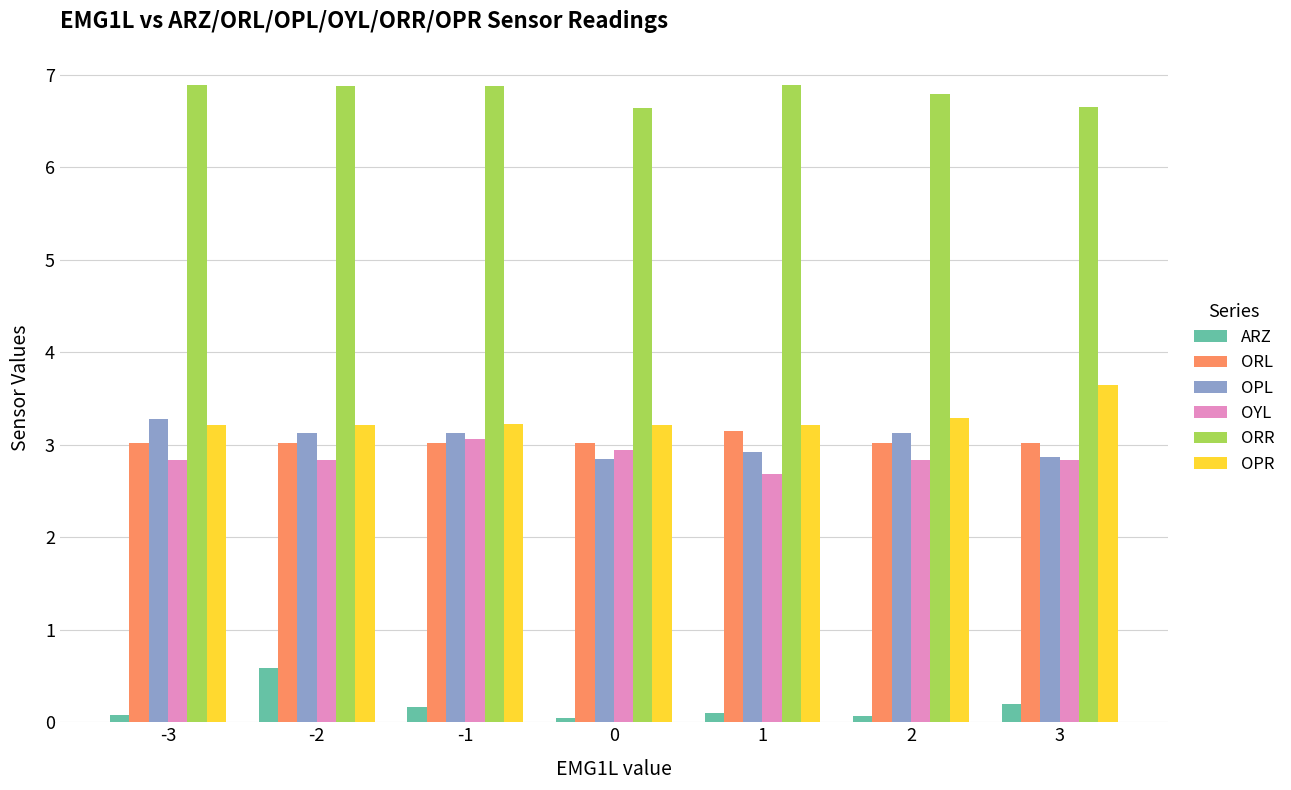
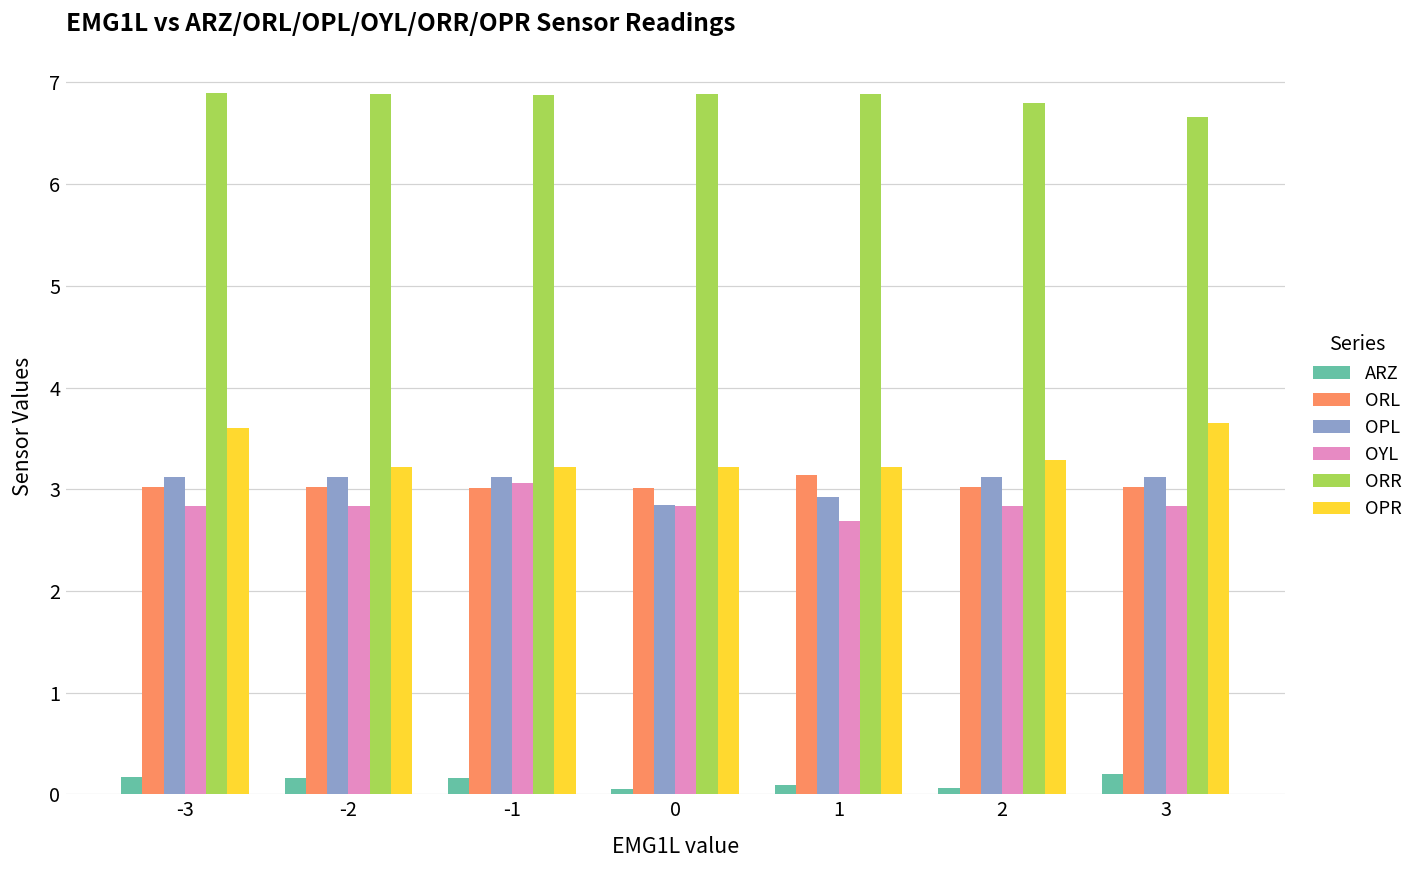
  {
    "ARZ": {
-     "-3": 0.1,
-     "-2": 0.6,
+     "-3": 0.2,
+     "-2": 0.2,
      "-1": 0.2,
      "0": 0.0,
      "1": 0.1,
      "2": 0.1,
      "3": 0.2
    },
    "ORL": {
      "-3": 3.0,
      "-2": 3.0,
      "-1": 3.0,
      "0": 3.0,
      "1": 3.1,
      "2": 3.0,
      "3": 3.0
    },
    "OPL": {
-     "-3": 3.3,
+     "-3": 3.1,
      "-2": 3.1,
      "-1": 3.1,
      "0": 2.8,
      "1": 2.9,
      "2": 3.1,
-     "3": 2.9
+     "3": 3.1
    },
    "OYL": {
      "-3": 2.8,
      "-2": 2.8,
      "-1": 3.1,
-     "0": 2.9,
+     "0": 2.8,
      "1": 2.7,
      "2": 2.8,
      "3": 2.8
    },
    "ORR": {
      "-3": 6.9,
      "-2": 6.9,
      "-1": 6.9,
-     "0": 6.6,
+     "0": 6.9,
      "1": 6.9,
      "2": 6.8,
      "3": 6.7
    },
    "OPR": {
-     "-3": 3.2,
+     "-3": 3.6,
      "-2": 3.2,
      "-1": 3.2,
      "0": 3.2,
      "1": 3.2,
      "2": 3.3,
      "3": 3.7
    }
  }
